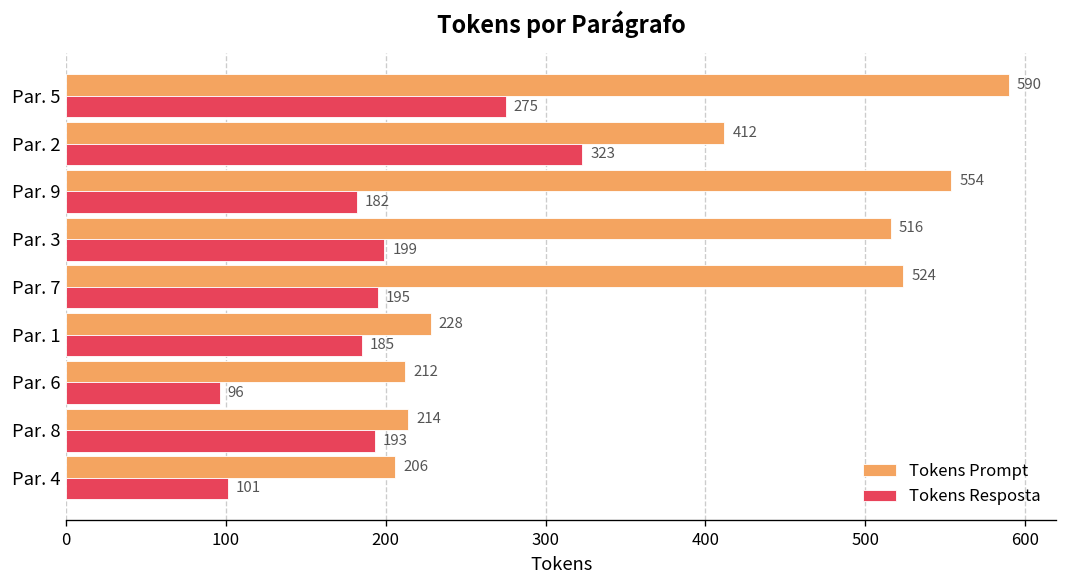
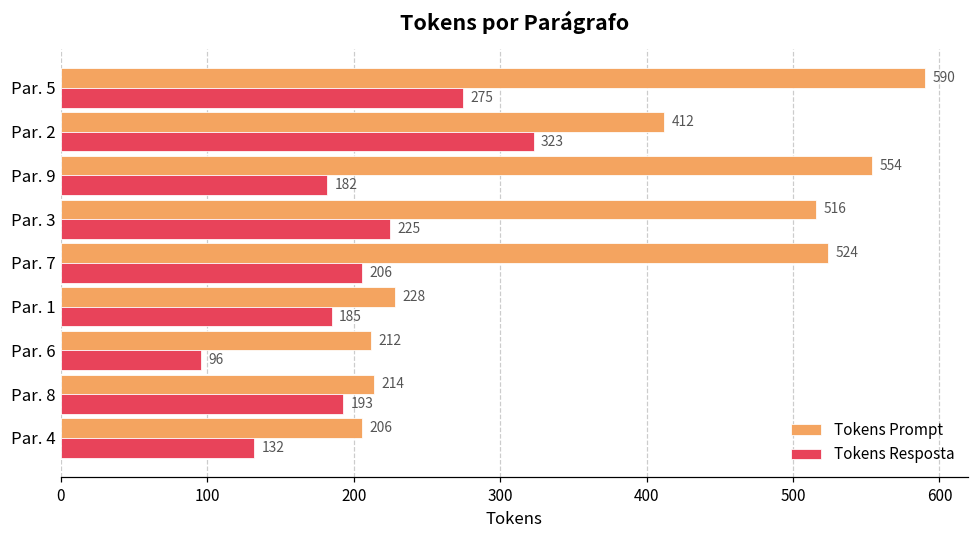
  {
    "Tokens Prompt": {
      "Par. 5": 590,
      "Par. 2": 412,
      "Par. 9": 554,
      "Par. 3": 516,
      "Par. 7": 524,
      "Par. 1": 228,
      "Par. 6": 212,
      "Par. 8": 214,
      "Par. 4": 206
    },
    "Tokens Resposta": {
      "Par. 5": 275,
      "Par. 2": 323,
      "Par. 9": 182,
-     "Par. 3": 199,
-     "Par. 7": 195,
+     "Par. 3": 225,
+     "Par. 7": 206,
      "Par. 1": 185,
      "Par. 6": 96,
      "Par. 8": 193,
-     "Par. 4": 101
+     "Par. 4": 132
    }
  }
